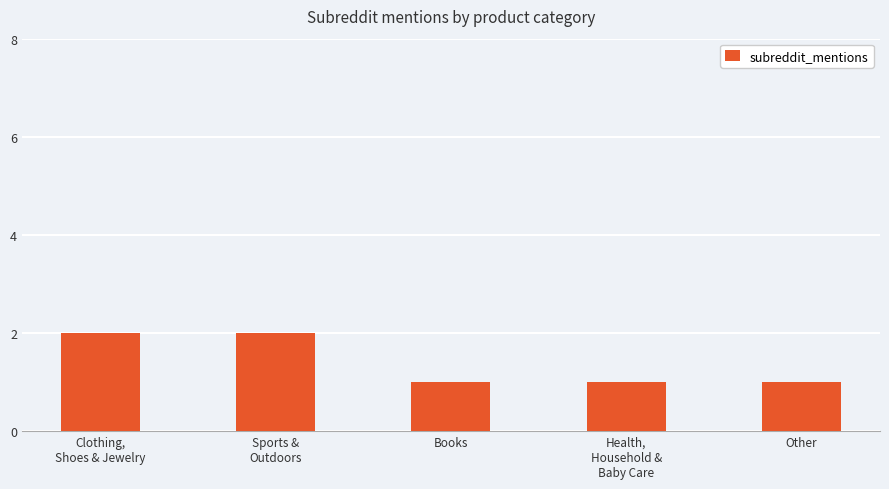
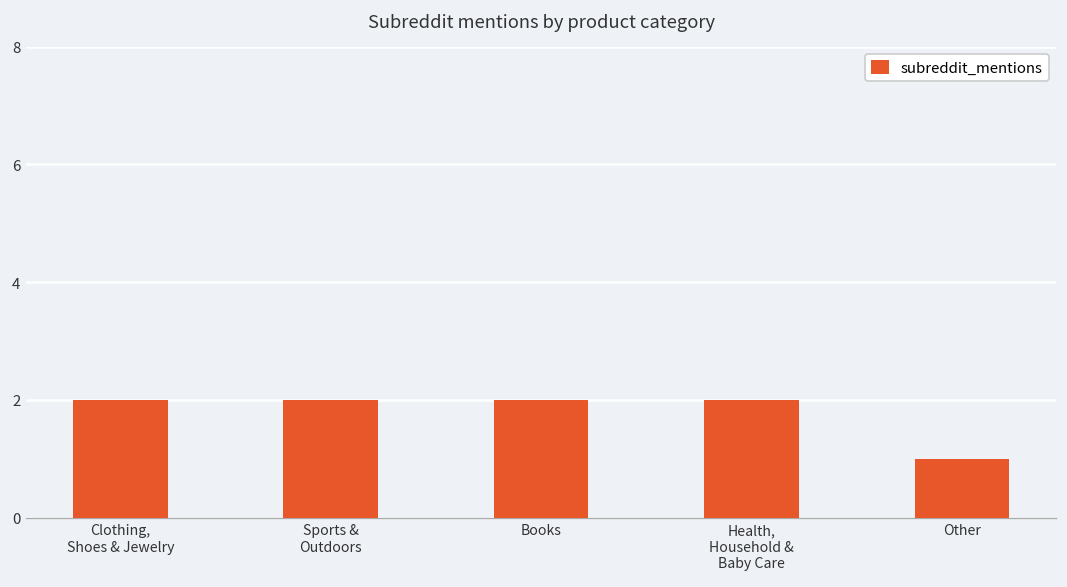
  {
    "Clothing, Shoes & Jewelry": 2,
    "Sports & Outdoors": 2,
-   "Books": 1,
-   "Health, Household & Baby Care": 1,
+   "Books": 2,
+   "Health, Household & Baby Care": 2,
    "Other": 1
  }
